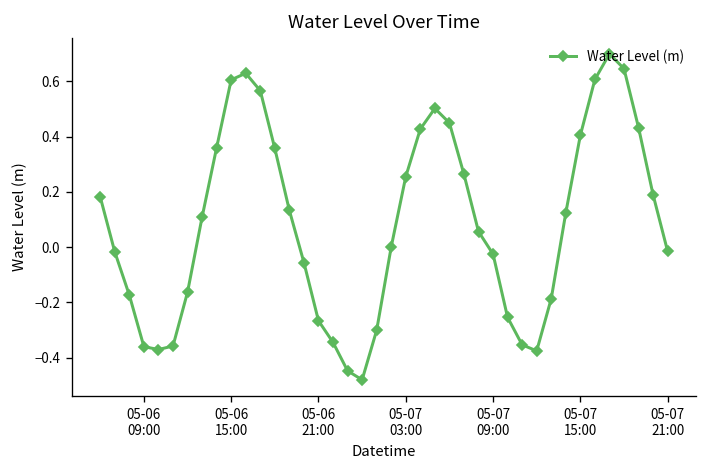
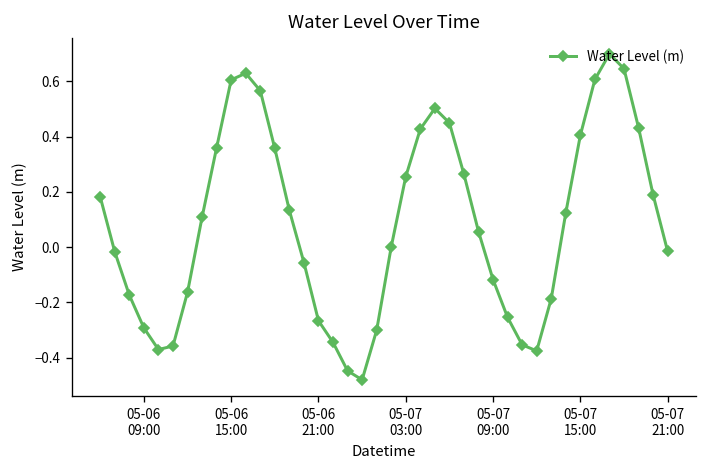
  {
-   "05-06 09:00": -0.36,
+   "05-06 09:00": -0.29,
    "05-06 15:00": 0.61,
    "05-06 21:00": -0.27,
    "05-07 03:00": 0.26,
-   "05-07 09:00": -0.03,
+   "05-07 09:00": -0.12,
    "05-07 15:00": 0.40,
    "05-07 21:00": -0.01
  }
